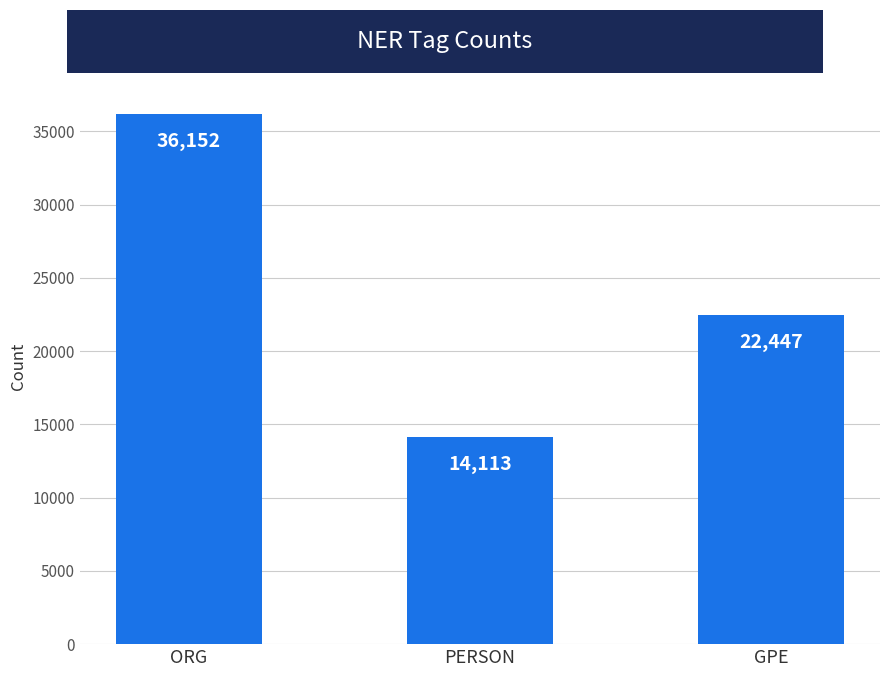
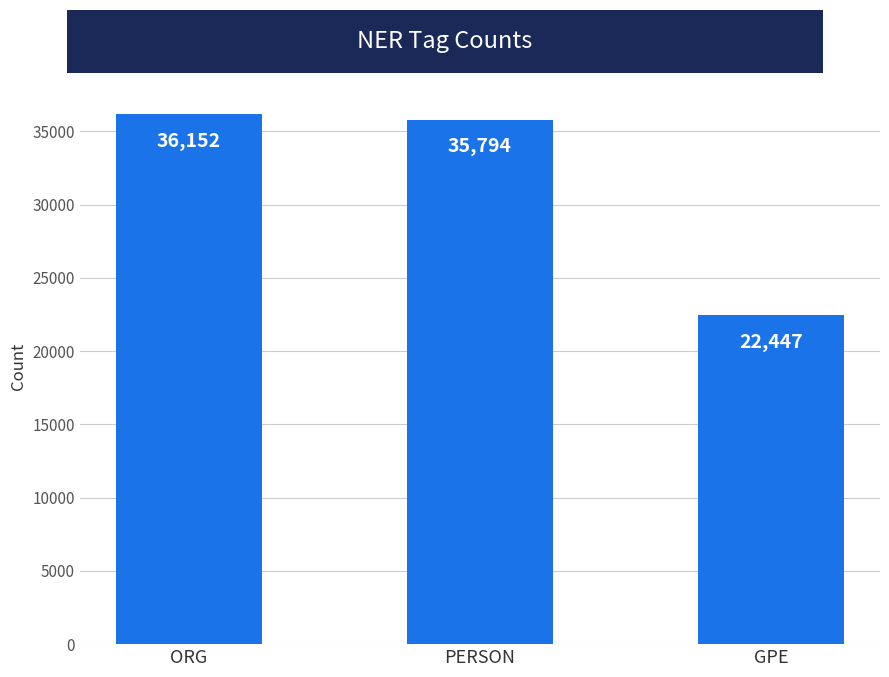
  {
    "ORG": "36,152",
-   "PERSON": "14,113",
+   "PERSON": "35,794",
    "GPE": "22,447"
  }
